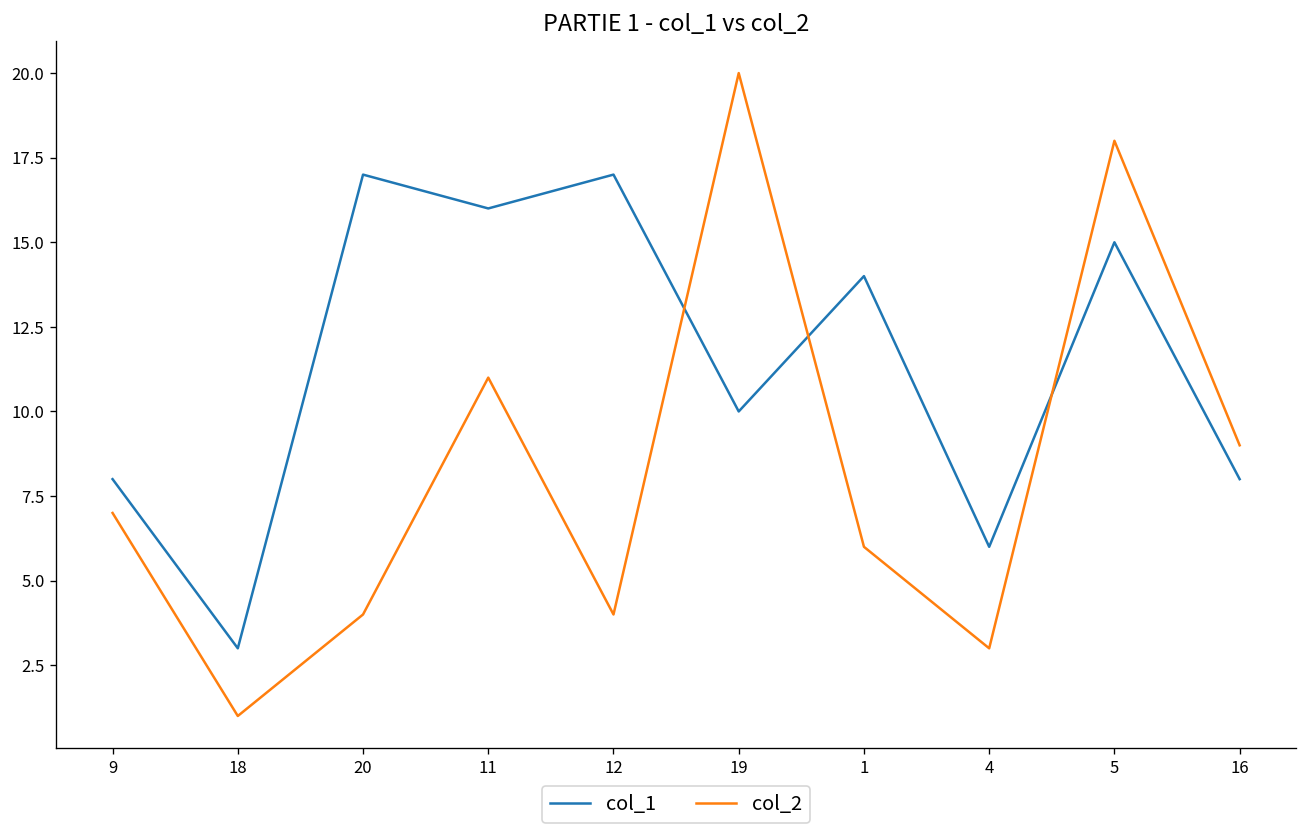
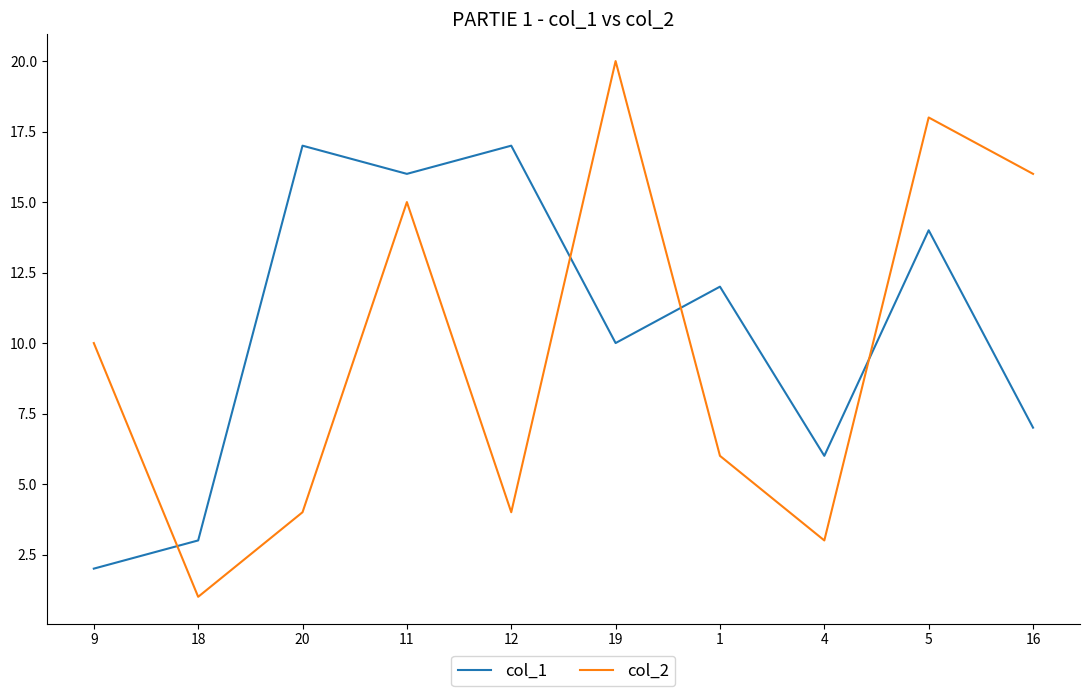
  {
    "col_1": {
-     "9": 8,
+     "9": 2,
      "18": 3,
      "20": 17,
      "11": 16,
      "12": 17,
      "19": 10,
-     "1": 14,
+     "1": 12,
      "4": 6,
-     "5": 15,
-     "16": 8
+     "5": 14,
+     "16": 7
    },
    "col_2": {
-     "9": 7,
+     "9": 10,
      "18": 1,
      "20": 4,
-     "11": 11,
+     "11": 15,
      "12": 4,
      "19": 20,
      "1": 6,
      "4": 3,
      "5": 18,
-     "16": 9
+     "16": 16
    }
  }
